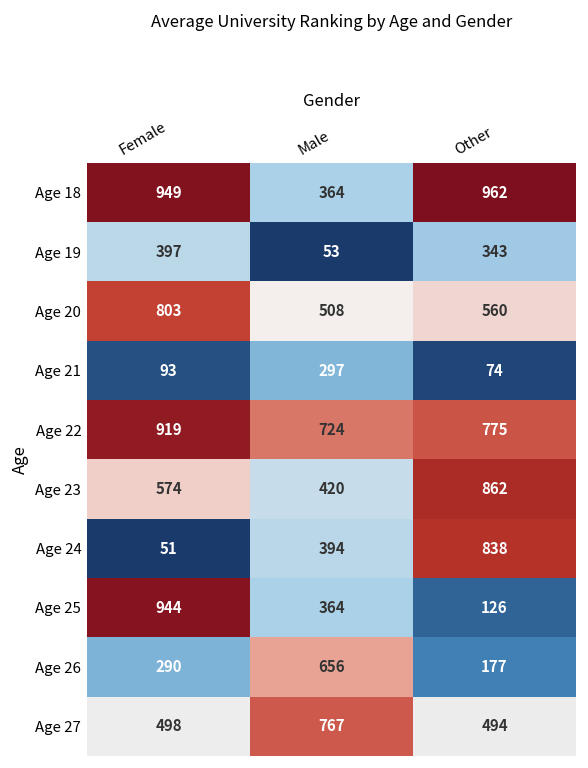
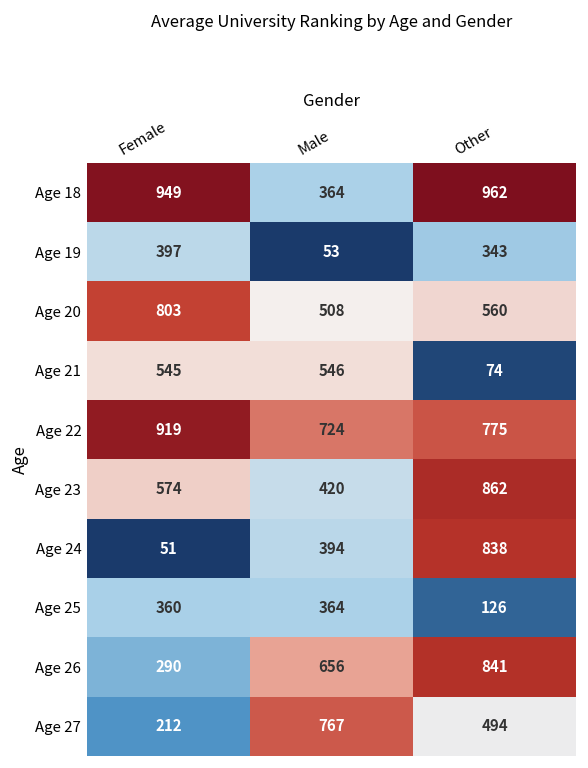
  {
    "Age 18": {
      "Female": 949,
      "Male": 364,
      "Other": 962
    },
    "Age 19": {
      "Female": 397,
      "Male": 53,
      "Other": 343
    },
    "Age 20": {
      "Female": 803,
      "Male": 508,
      "Other": 560
    },
    "Age 21": {
-     "Female": 93,
-     "Male": 297,
+     "Female": 545,
+     "Male": 546,
      "Other": 74
    },
    "Age 22": {
      "Female": 919,
      "Male": 724,
      "Other": 775
    },
    "Age 23": {
      "Female": 574,
      "Male": 420,
      "Other": 862
    },
    "Age 24": {
      "Female": 51,
      "Male": 394,
      "Other": 838
    },
    "Age 25": {
-     "Female": 944,
+     "Female": 360,
      "Male": 364,
      "Other": 126
    },
    "Age 26": {
      "Female": 290,
      "Male": 656,
-     "Other": 177
+     "Other": 841
    },
    "Age 27": {
-     "Female": 498,
+     "Female": 212,
      "Male": 767,
      "Other": 494
    }
  }
